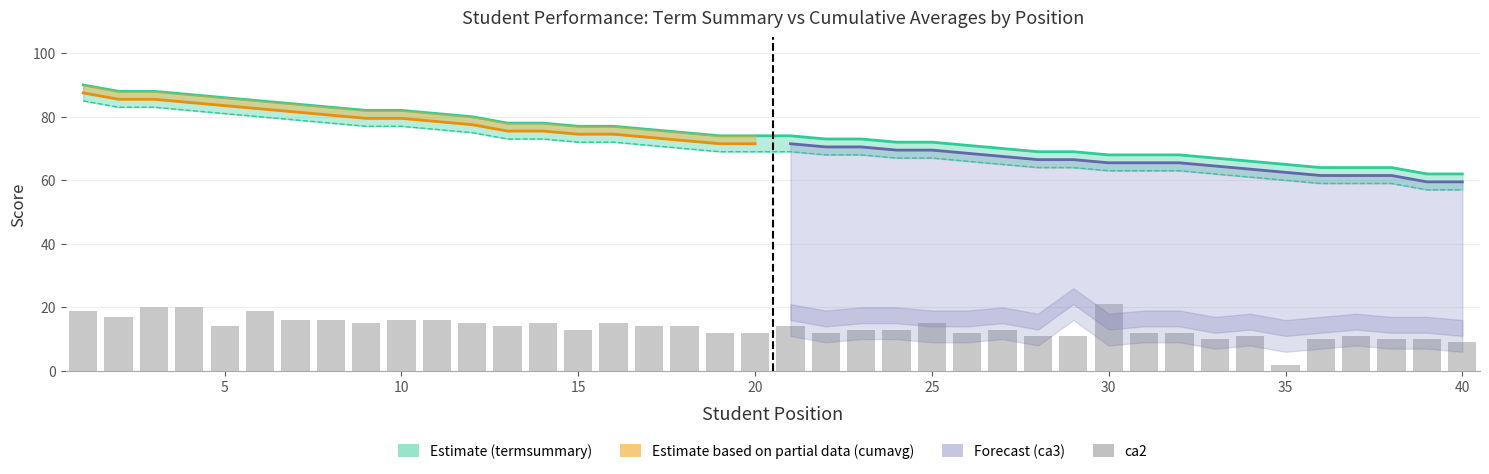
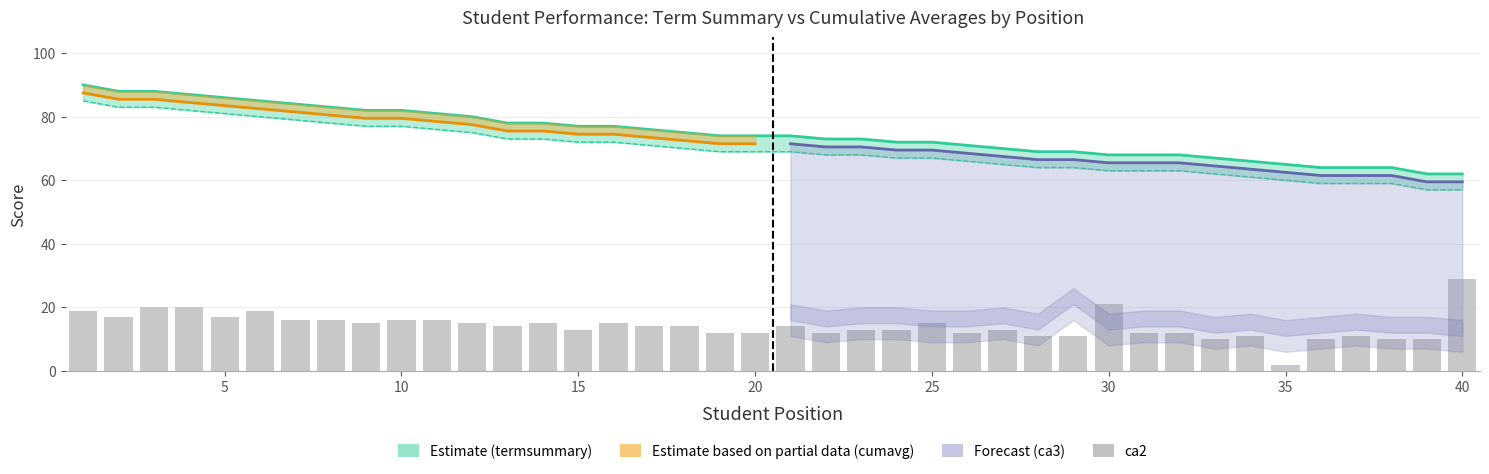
  {
    "ca2": {
-     "5": 14,
+     "5": 17,
      "10": 16,
      "15": 13,
      "20": 12,
      "25": 15,
      "30": 21,
      "35": 2,
-     "40": 9
+     "40": 29
    }
  }
